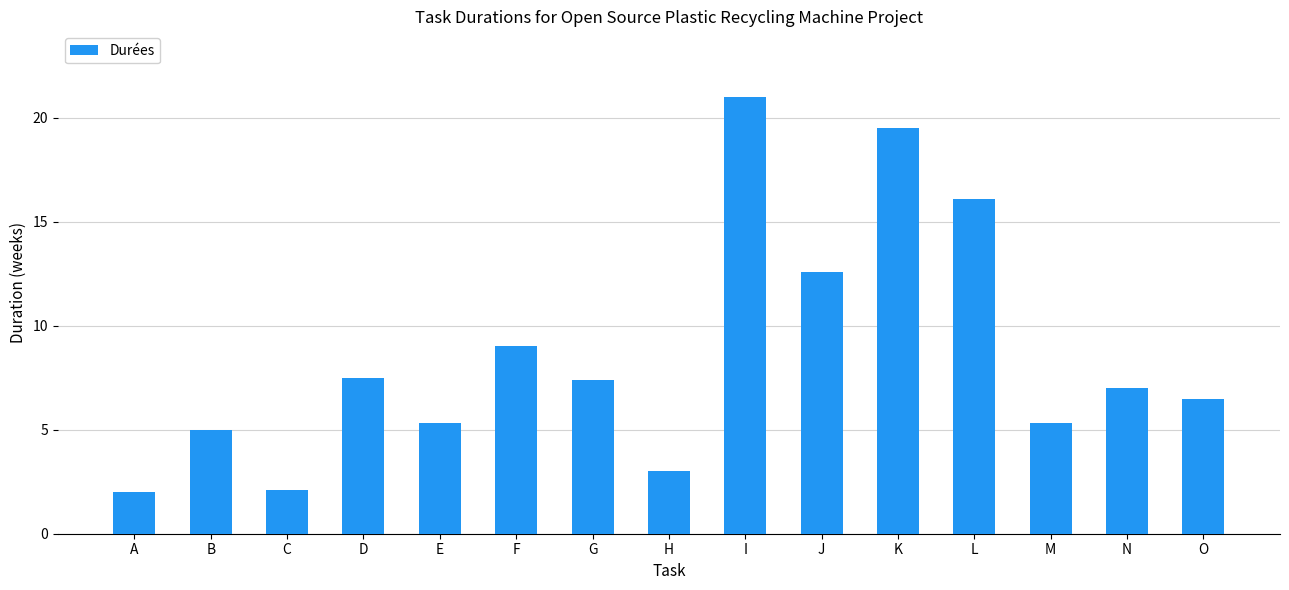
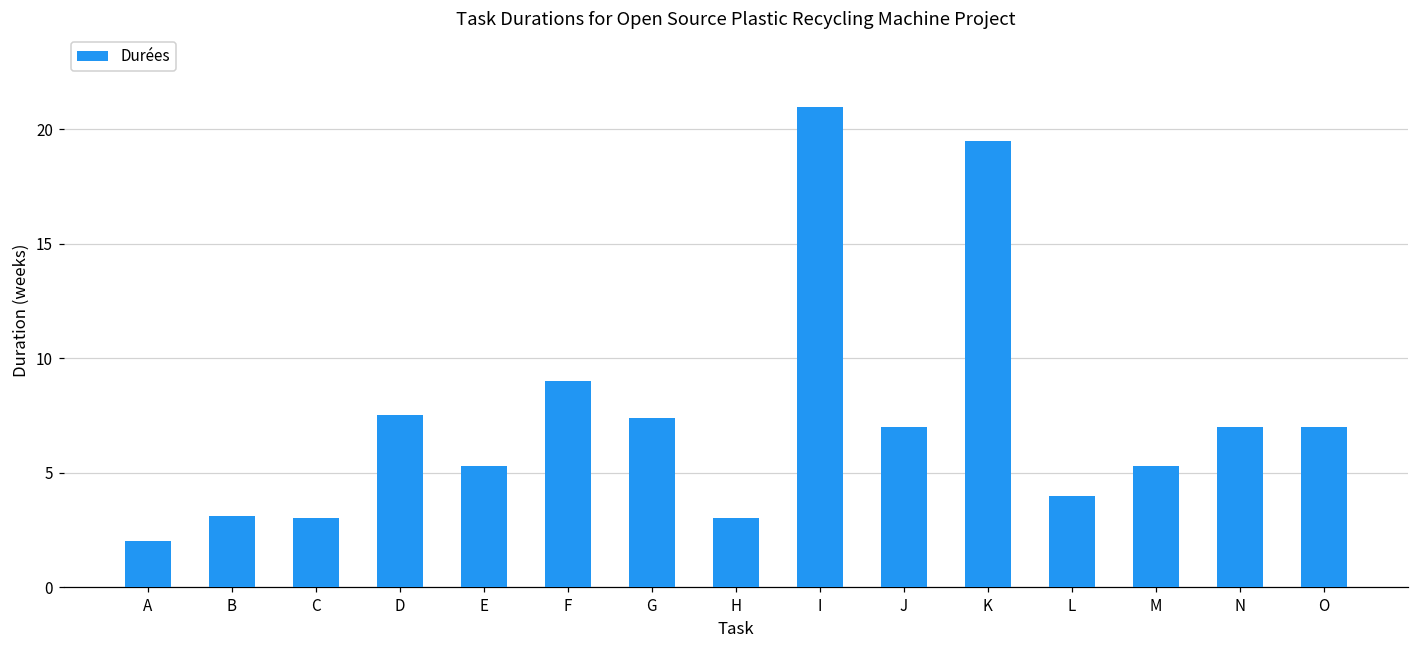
  {
    "A": 2.0,
-   "B": 5.0,
-   "C": 2.1,
+   "B": 3.1,
+   "C": 3.0,
    "D": 7.5,
    "E": 5.3,
    "F": 9.0,
    "G": 7.4,
    "H": 3.0,
    "I": 21.0,
-   "J": 12.6,
+   "J": 7.0,
    "K": 19.5,
-   "L": 16.1,
+   "L": 4.0,
    "M": 5.3,
    "N": 7.0,
-   "O": 6.5
+   "O": 7.0
  }
